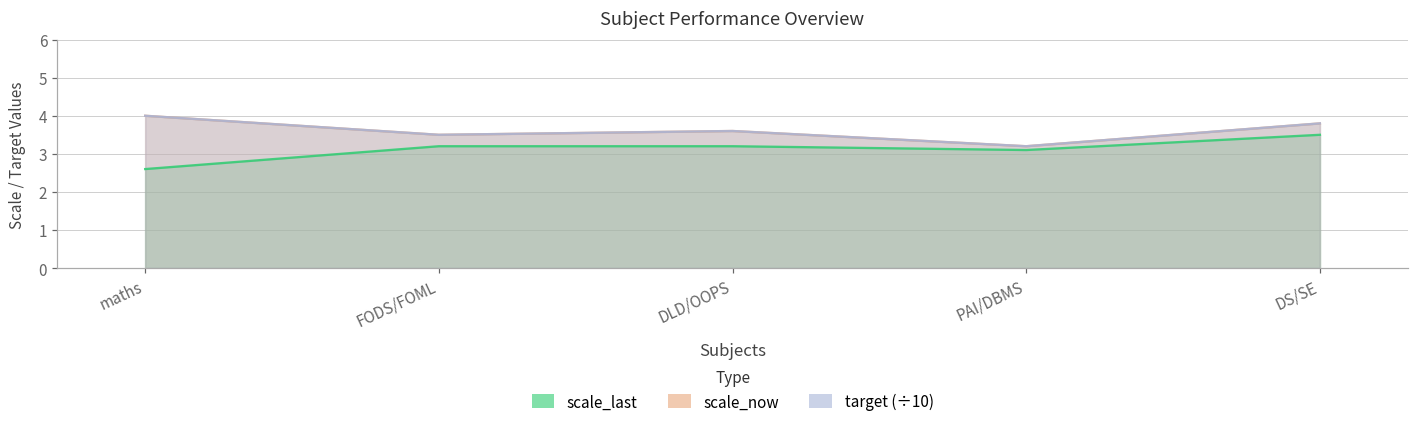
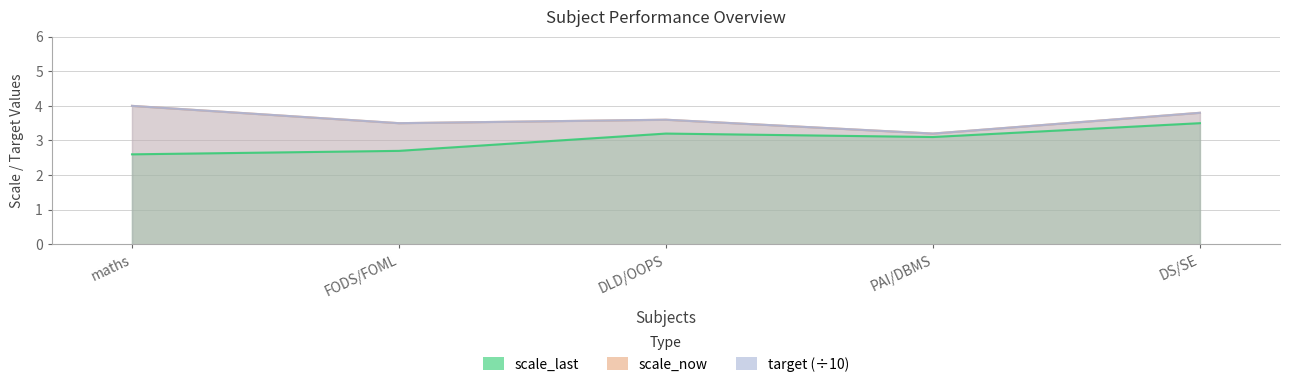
  {
    "scale_last": {
      "maths": 2.6,
-     "FODS/FOML": 3.2,
+     "FODS/FOML": 2.7,
      "DLD/OOPS": 3.2,
      "PAI/DBMS": 3.1,
      "DS/SE": 3.5
    }
  }
